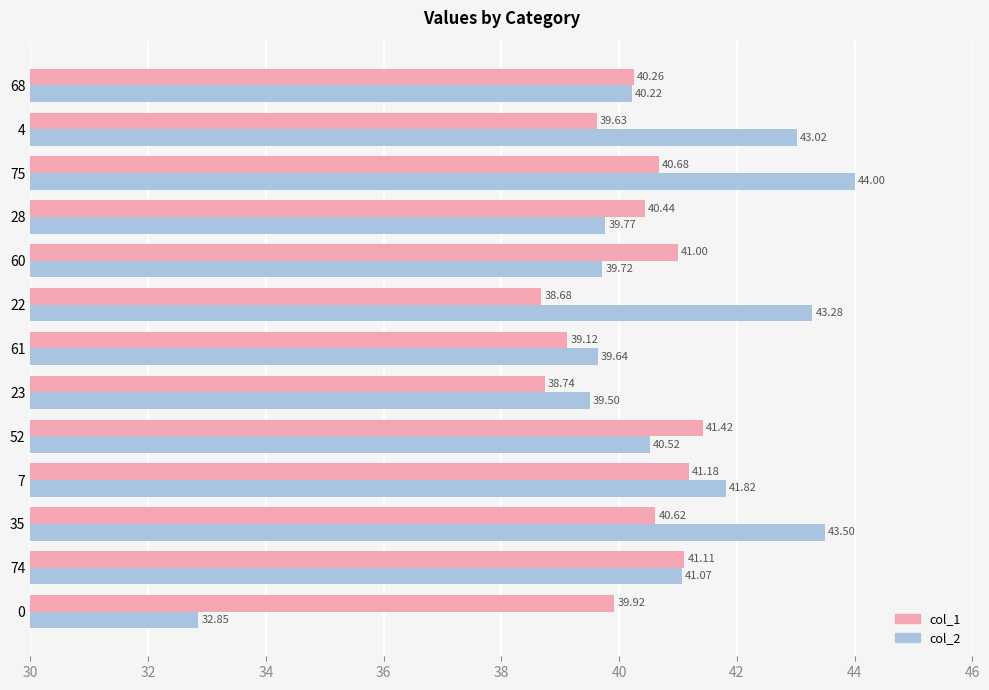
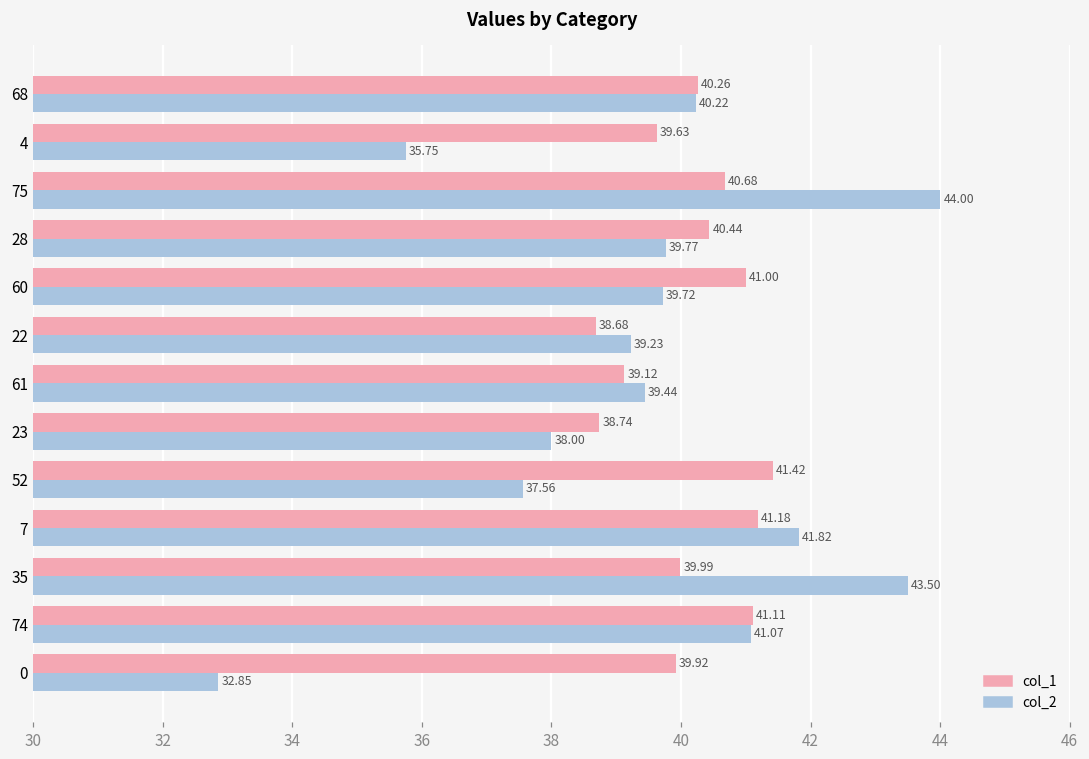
  {
    "col_1": {
      "68": 40.26,
      "4": 39.63,
      "75": 40.68,
      "28": 40.44,
      "60": 41.00,
      "22": 38.68,
      "61": 39.12,
      "23": 38.74,
      "52": 41.42,
      "7": 41.18,
-     "35": 40.62,
+     "35": 39.99,
      "74": 41.11,
      "0": 39.92
    },
    "col_2": {
      "68": 40.22,
-     "4": 43.02,
+     "4": 35.75,
      "75": 44.00,
      "28": 39.77,
      "60": 39.72,
-     "22": 43.28,
-     "61": 39.64,
-     "23": 39.50,
-     "52": 40.52,
+     "22": 39.23,
+     "61": 39.44,
+     "23": 38.00,
+     "52": 37.56,
      "7": 41.82,
      "35": 43.50,
      "74": 41.07,
      "0": 32.85
    }
  }
